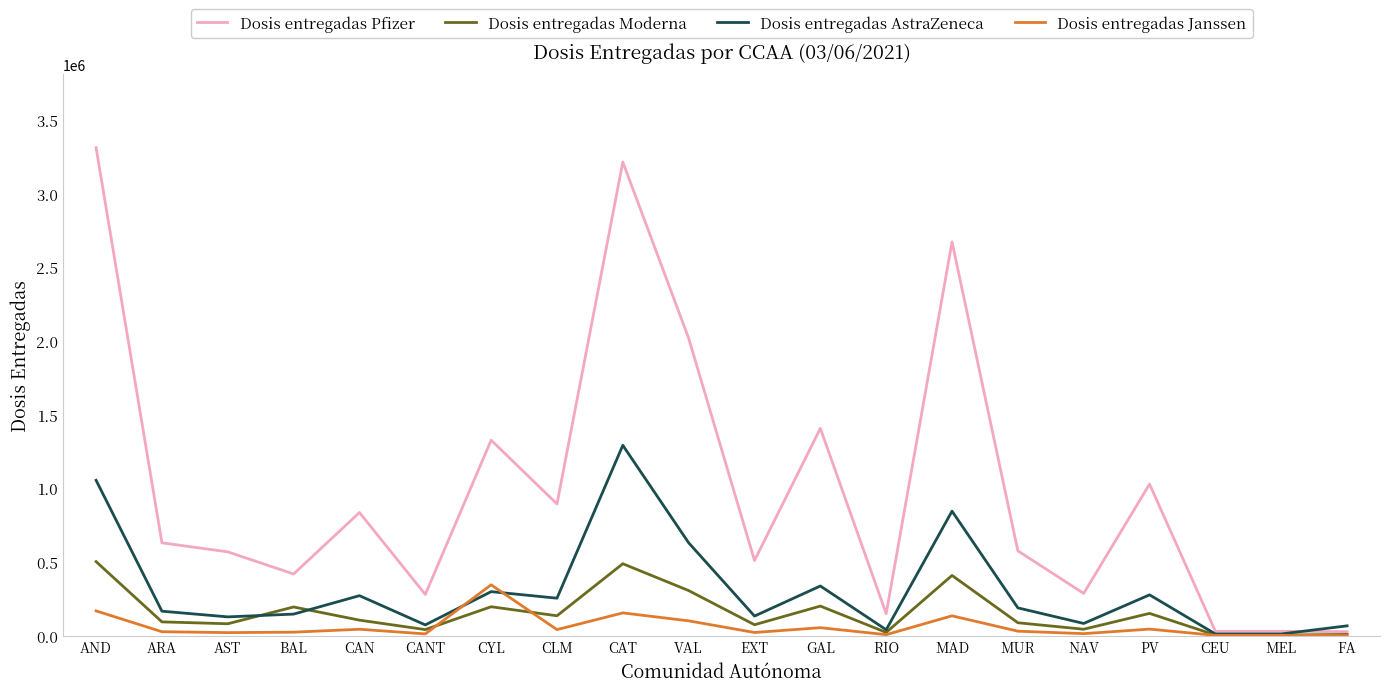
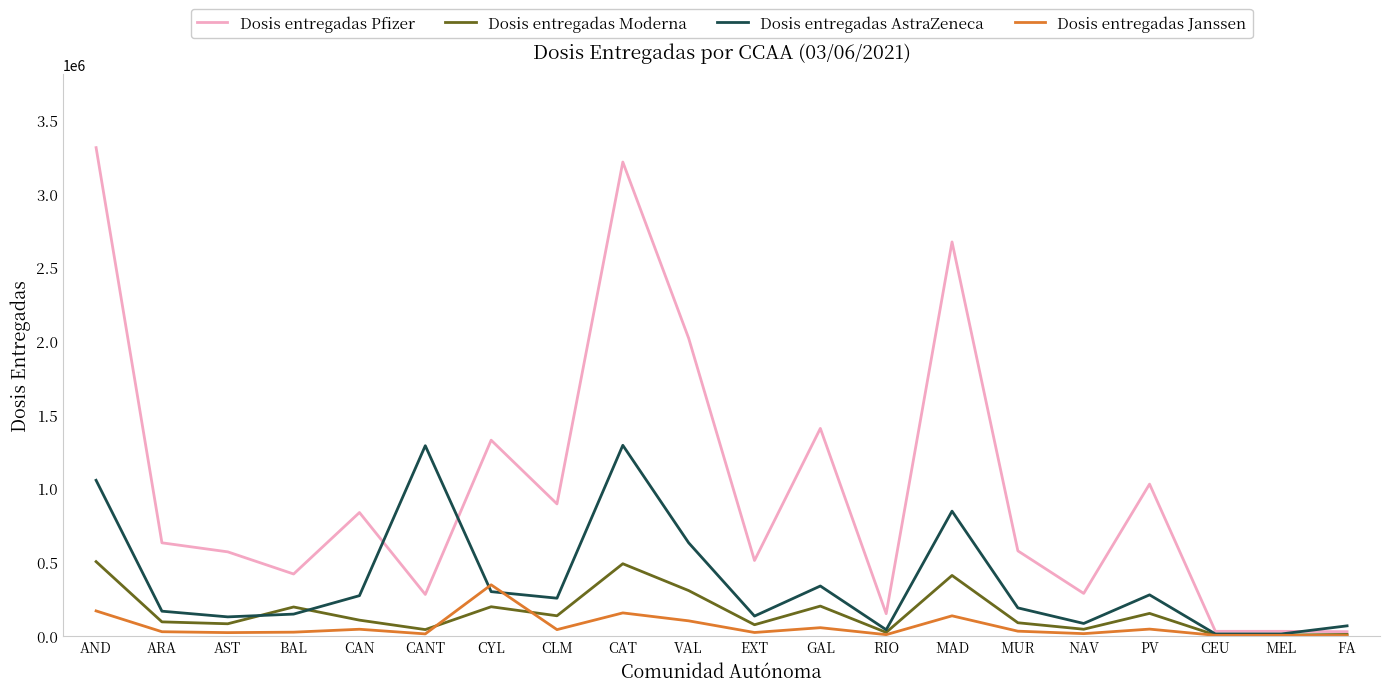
  {
    "Dosis entregadas Pfizer": {
      "AND": 3310000,
      "ARA": 630000,
      "AST": 570000,
      "BAL": 420000,
      "CAN": 840000,
      "CANT": 280000,
      "CYL": 1330000,
      "CLM": 890000,
      "CAT": 3210000,
      "VAL": 2020000,
      "EXT": 510000,
      "GAL": 1410000,
      "RIO": 150000,
      "MAD": 2670000,
      "MUR": 580000,
      "NAV": 290000,
      "PV": 1030000,
      "CEU": 30000,
      "MEL": 30000,
      "FA": 30000
    },
    "Dosis entregadas Moderna": {
      "AND": 500000,
      "ARA": 90000,
      "AST": 80000,
      "BAL": 190000,
      "CAN": 100000,
      "CANT": 40000,
      "CYL": 200000,
      "CLM": 130000,
      "CAT": 490000,
      "VAL": 310000,
      "EXT": 70000,
      "GAL": 200000,
      "MAD": 410000,
      "MUR": 90000,
      "NAV": 40000,
      "PV": 150000
    },
    "Dosis entregadas AstraZeneca": {
      "AND": 1050000,
      "ARA": 170000,
      "AST": 130000,
      "BAL": 150000,
      "CAN": 270000,
-     "CANT": 70000,
+     "CANT": 1290000,
      "CYL": 300000,
      "CLM": 250000,
      "CAT": 1290000,
      "VAL": 630000,
      "EXT": 130000,
      "GAL": 340000,
      "RIO": 40000,
      "MAD": 840000,
      "MUR": 190000,
      "NAV": 80000,
      "PV": 280000,
      "FA": 70000
    },
    "Dosis entregadas Janssen": {
      "AND": 170000,
      "ARA": 30000,
      "AST": 20000,
      "BAL": 20000,
      "CAN": 40000,
      "CANT": 10000,
      "CYL": 340000,
      "CLM": 40000,
      "CAT": 150000,
      "VAL": 100000,
      "EXT": 20000,
      "GAL": 50000,
      "MAD": 130000,
      "MUR": 30000,
      "NAV": 10000,
      "PV": 40000
    }
  }
